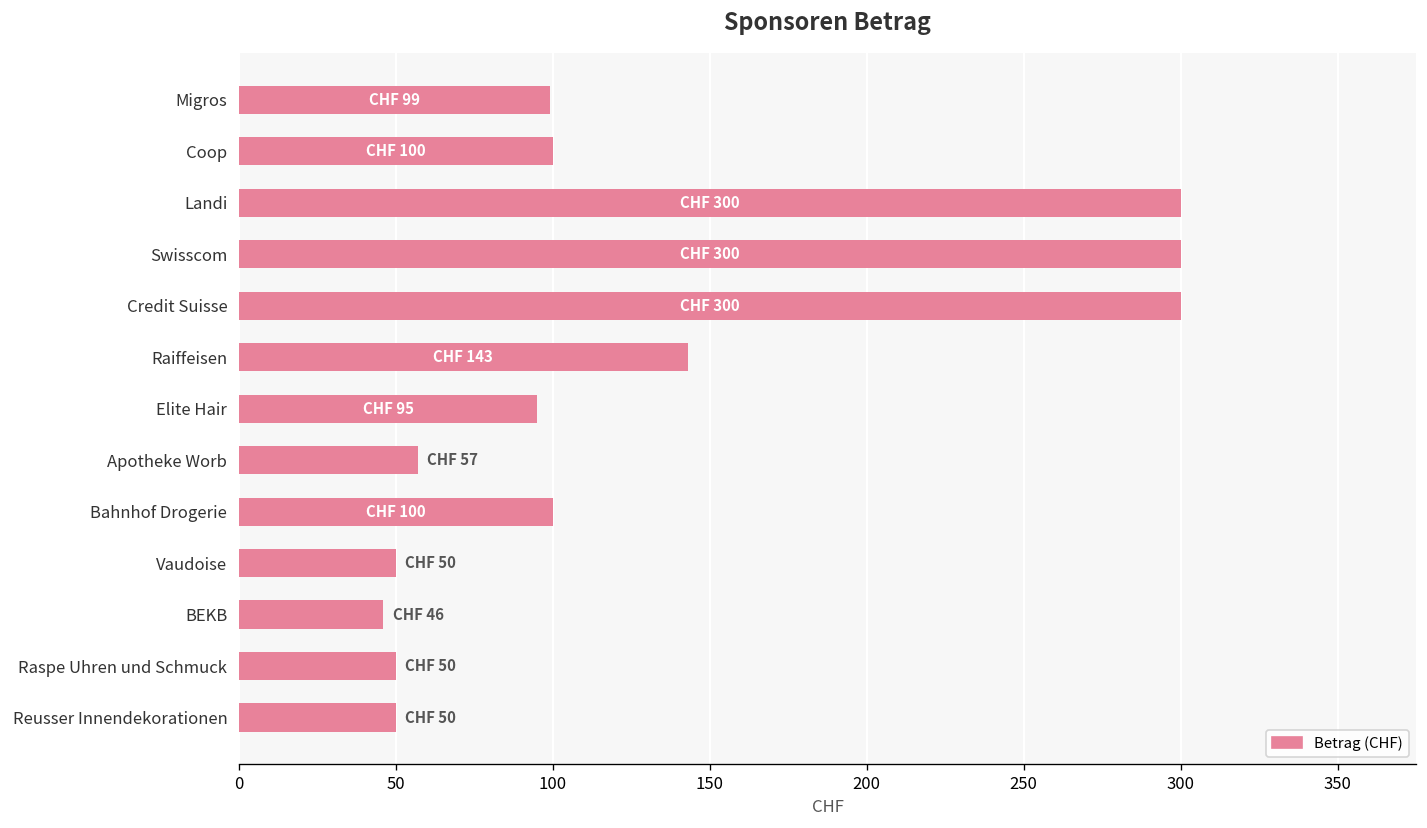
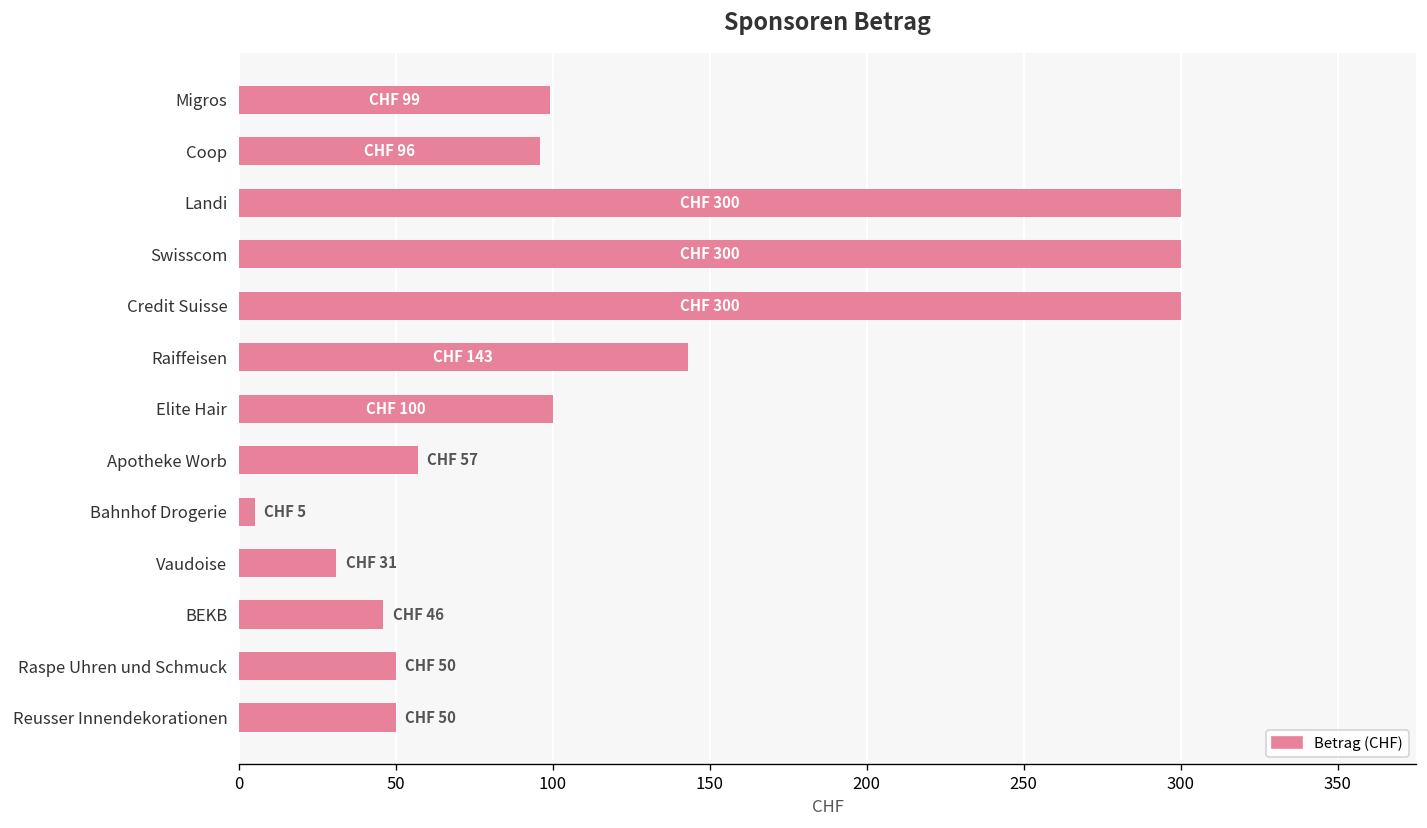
  {
    "Migros": 99,
-   "Coop": 100,
+   "Coop": 96,
    "Landi": 300,
    "Swisscom": 300,
    "Credit Suisse": 300,
    "Raiffeisen": 143,
-   "Elite Hair": 95,
+   "Elite Hair": 100,
    "Apotheke Worb": 57,
-   "Bahnhof Drogerie": 100,
-   "Vaudoise": 50,
+   "Bahnhof Drogerie": 5,
+   "Vaudoise": 31,
    "BEKB": 46,
    "Raspe Uhren und Schmuck": 50,
    "Reusser Innendekorationen": 50
  }
